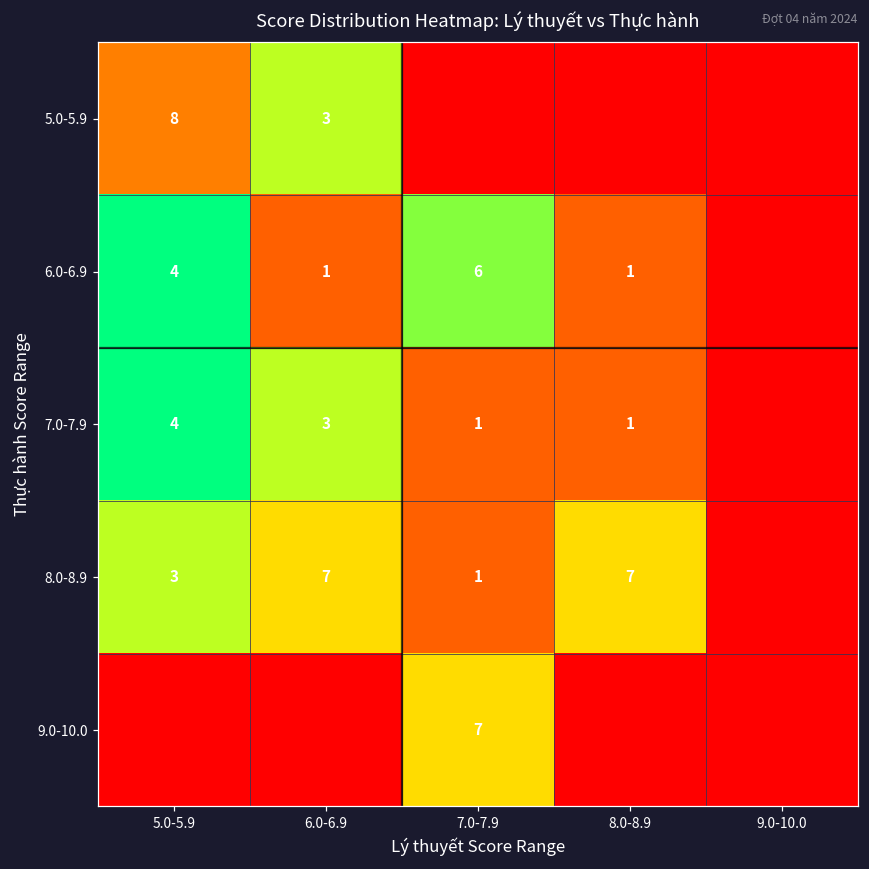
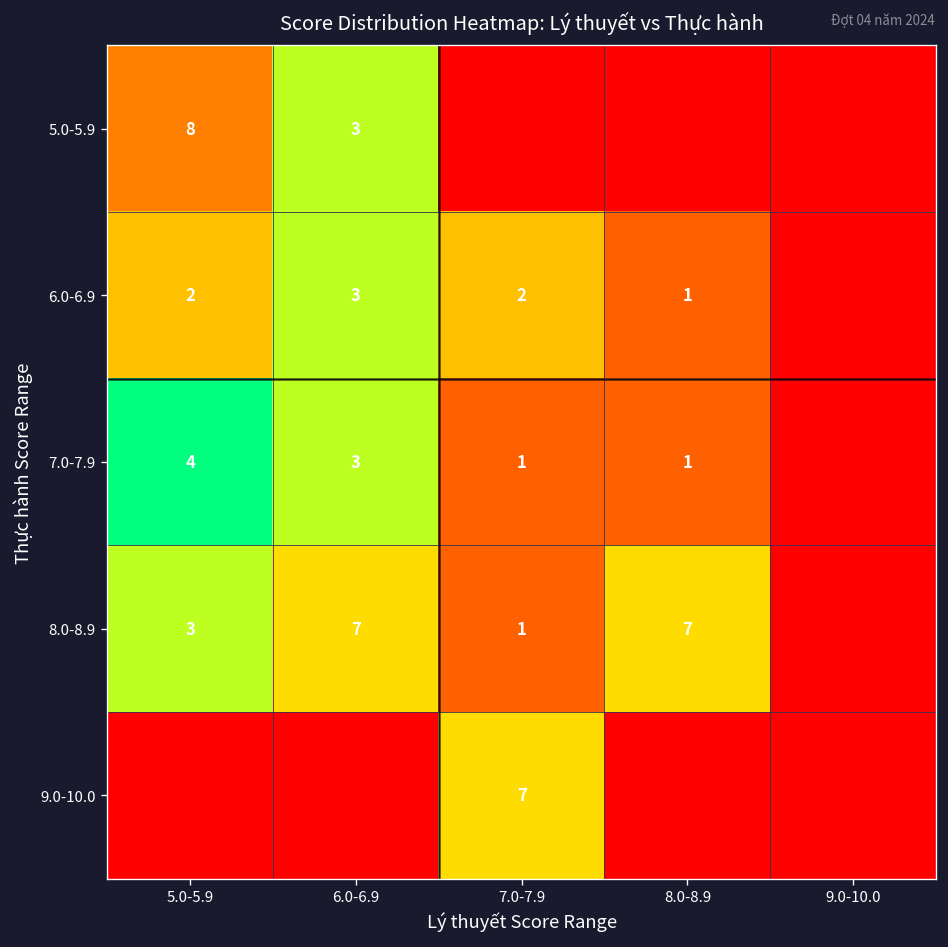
  {
    "5.0-5.9": {
      "5.0-5.9": 8,
      "6.0-6.9": 3
    },
    "6.0-6.9": {
-     "5.0-5.9": 4,
-     "6.0-6.9": 1,
-     "7.0-7.9": 6,
+     "5.0-5.9": 2,
+     "6.0-6.9": 3,
+     "7.0-7.9": 2,
      "8.0-8.9": 1
    },
    "7.0-7.9": {
      "5.0-5.9": 4,
      "6.0-6.9": 3,
      "7.0-7.9": 1,
      "8.0-8.9": 1
    },
    "8.0-8.9": {
      "5.0-5.9": 3,
      "6.0-6.9": 7,
      "7.0-7.9": 1,
      "8.0-8.9": 7
    },
    "9.0-10.0": {
      "7.0-7.9": 7
    }
  }
